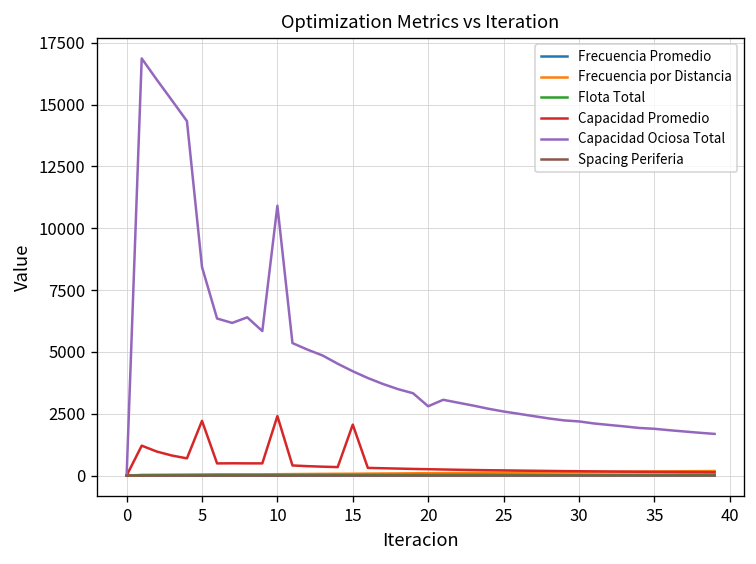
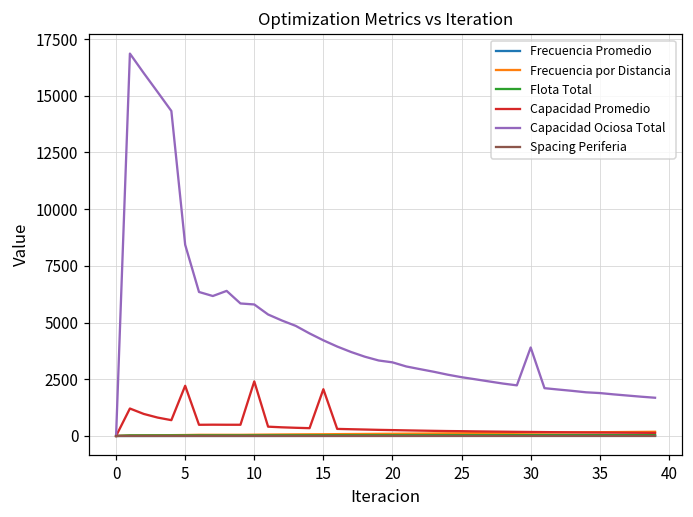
  {
    "Spacing Periferia": {
      "30": 0,
      "35": 0
    },
    "Capacidad Promedio": {
      "5": 2200,
      "10": 2400,
      "15": 2100,
      "20": 300
    },
    "Capacidad Ociosa Total": {
      "5": 8400,
-     "10": 10900,
+     "10": 5800,
      "15": 4200,
-     "20": 2800,
+     "20": 3200,
      "25": 2600,
-     "30": 2200,
+     "30": 3900,
      "35": 1900
    }
  }
